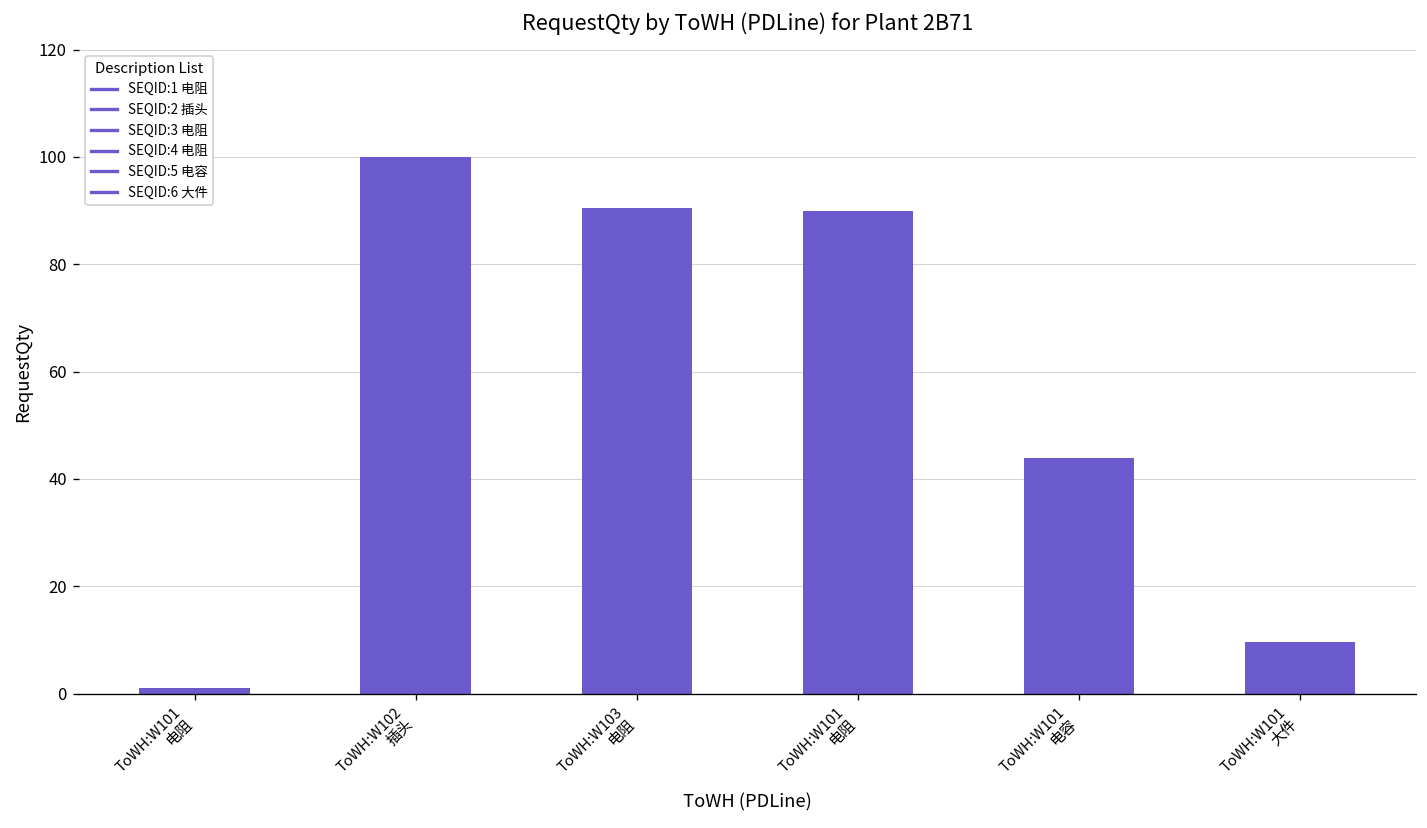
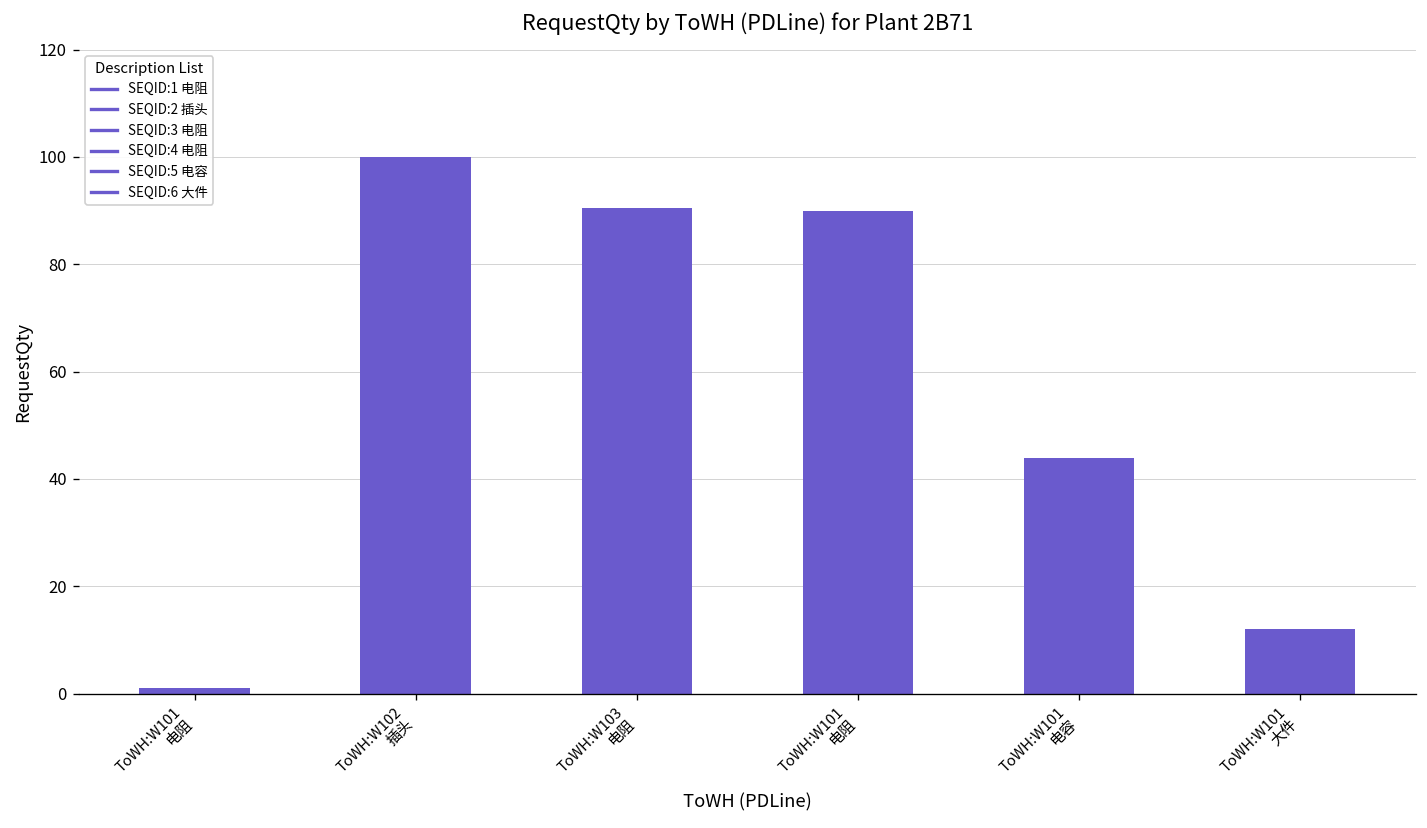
  {
    "ToWH:W102 插头": 100,
    "ToWH:W103 电阻": 90,
    "ToWH:W101 电容": 44,
-   "ToWH:W101 大件": 10
+   "ToWH:W101 大件": 12
  }
